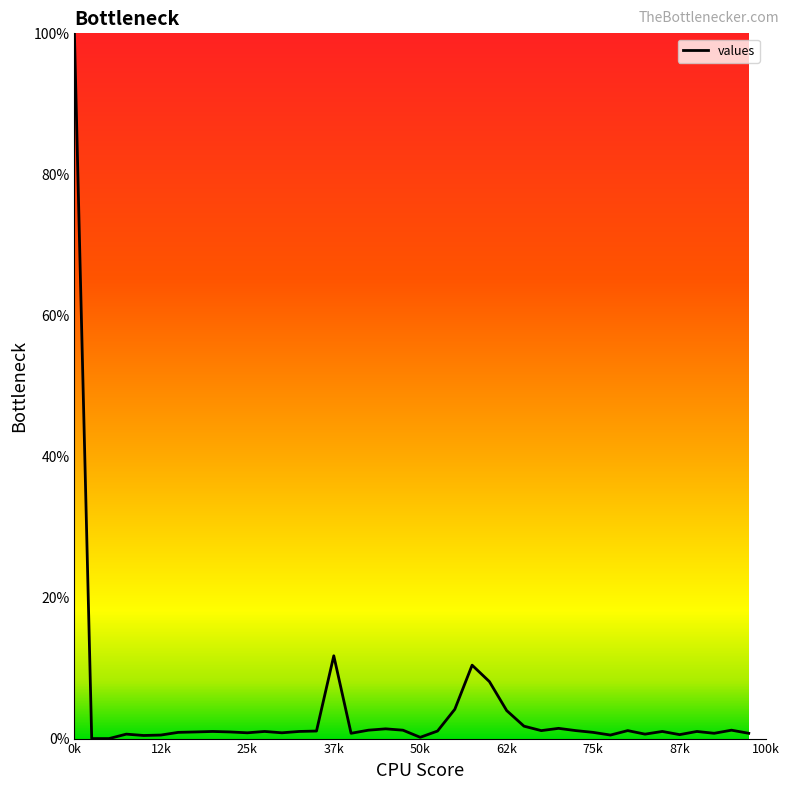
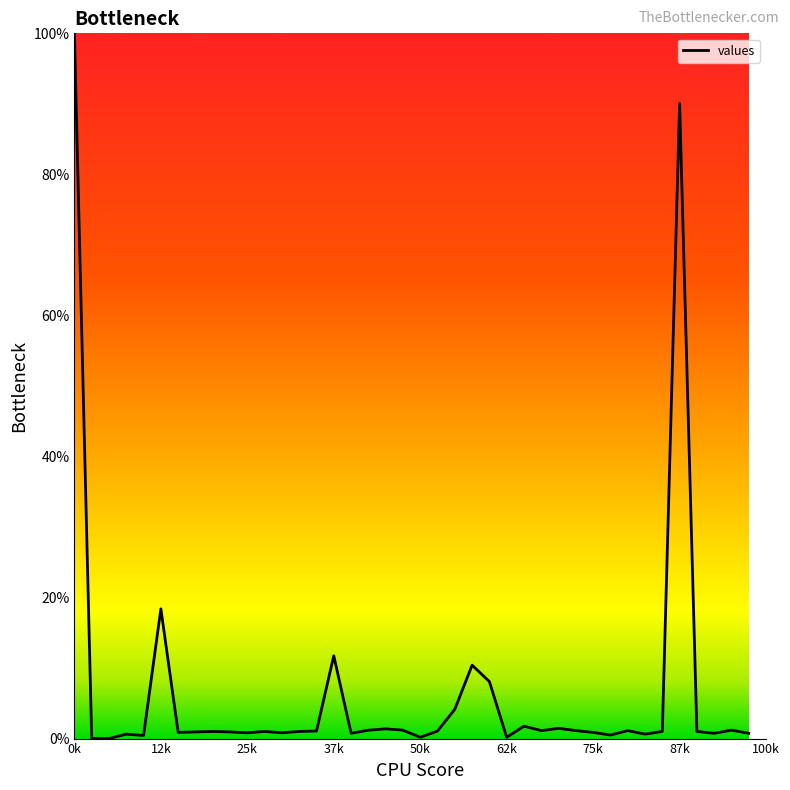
  {
    "0k": "100%",
-   "12k": "1%",
+   "12k": "18%",
    "25k": "1%",
    "37k": "12%",
    "50k": "0%",
-   "62k": "4%",
+   "62k": "0%",
    "75k": "1%",
-   "87k": "1%"
+   "87k": "90%"
  }
